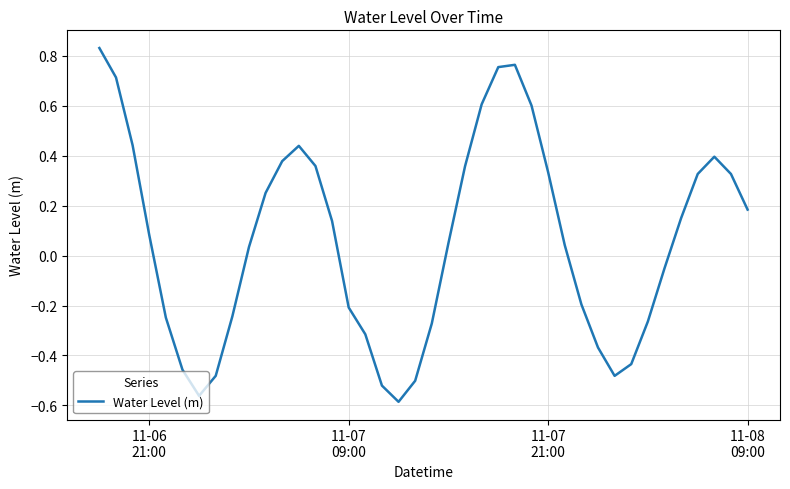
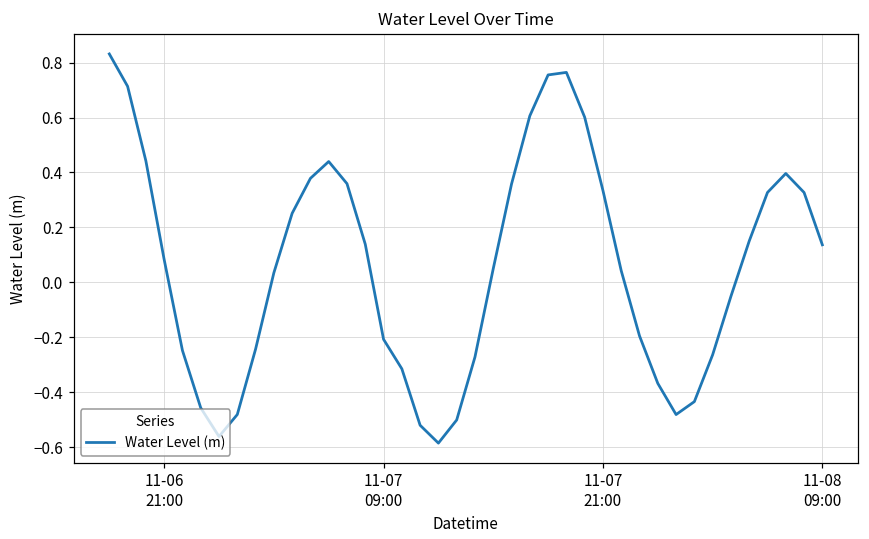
  {
    "11-06 21:00": 0.08,
    "11-07 09:00": -0.21,
    "11-07 21:00": 0.33,
-   "11-08 09:00": 0.18
+   "11-08 09:00": 0.14
  }
